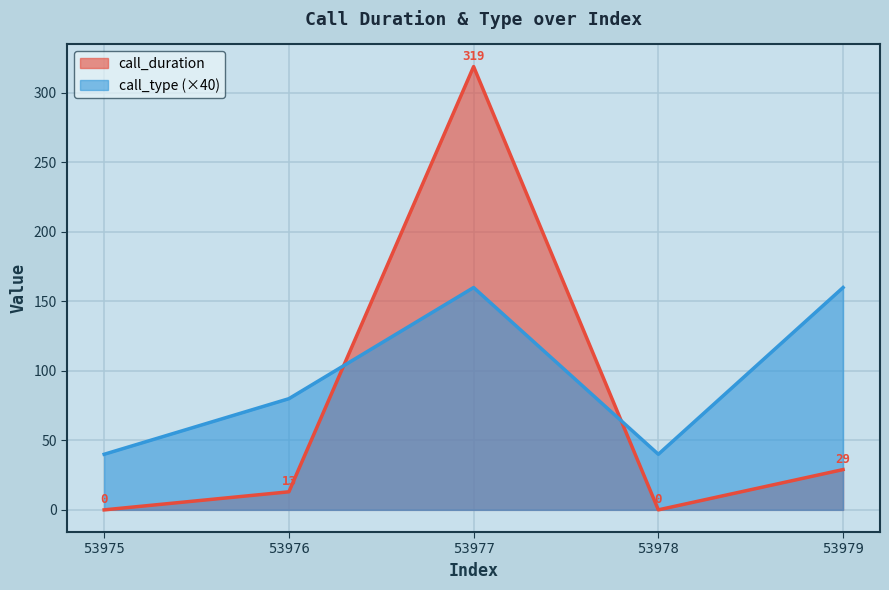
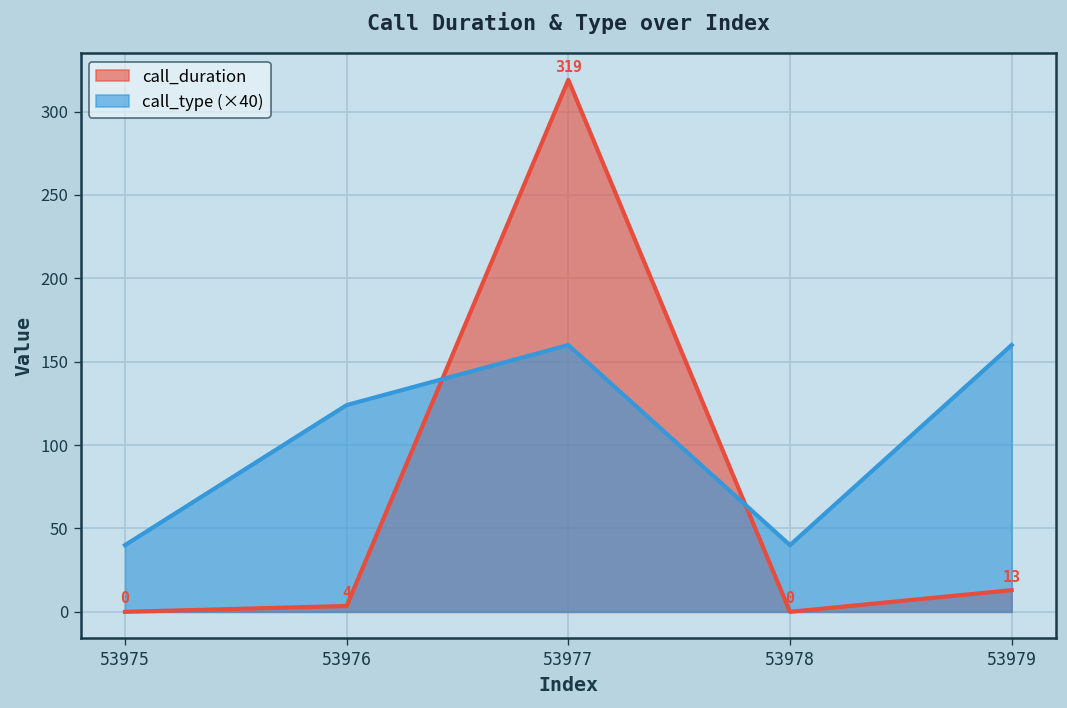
  {
    "call_duration": {
      "53975": 0,
-     "53976": 13,
+     "53976": 4,
      "53977": 319,
      "53978": 0,
-     "53979": 29
+     "53979": 13
    },
    "call_type (×40)": {
      "53975": 40,
-     "53976": 80,
+     "53976": 124,
      "53977": 160,
      "53978": 40,
      "53979": 160
    }
  }
